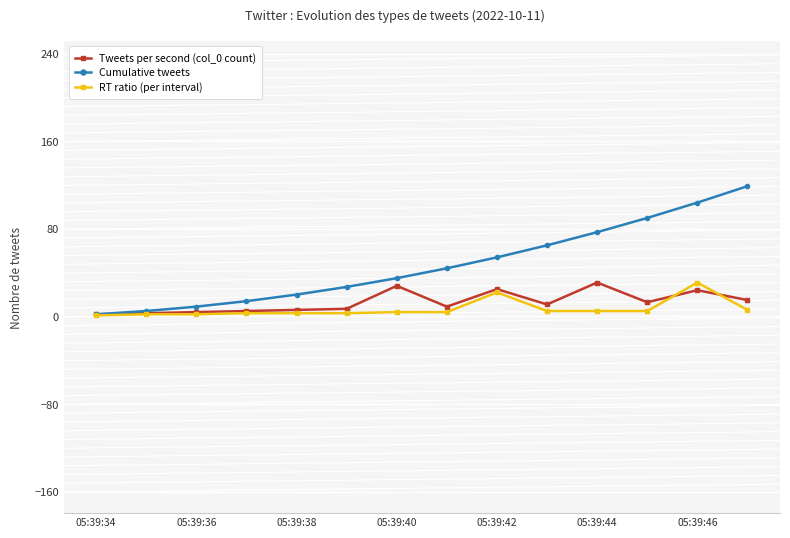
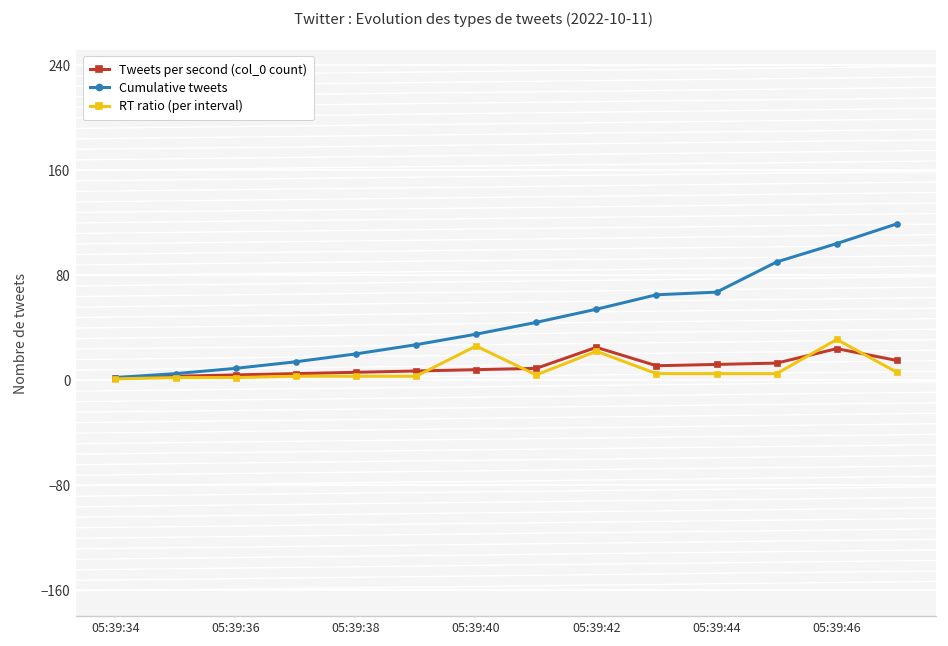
  {
    "Tweets per second (col_0 count)": {
      "05:39:38": 6,
-     "05:39:40": 28,
+     "05:39:40": 8,
      "05:39:42": 25,
-     "05:39:44": 31,
+     "05:39:44": 12,
      "05:39:46": 24
    },
    "Cumulative tweets": {
      "05:39:36": 9,
      "05:39:38": 20,
      "05:39:40": 35,
      "05:39:42": 54,
-     "05:39:44": 77,
+     "05:39:44": 67,
      "05:39:46": 104
    },
    "RT ratio (per interval)": {
      "05:39:38": 3,
-     "05:39:40": 4,
+     "05:39:40": 26,
      "05:39:42": 22,
      "05:39:44": 5,
      "05:39:46": 31
    }
  }
